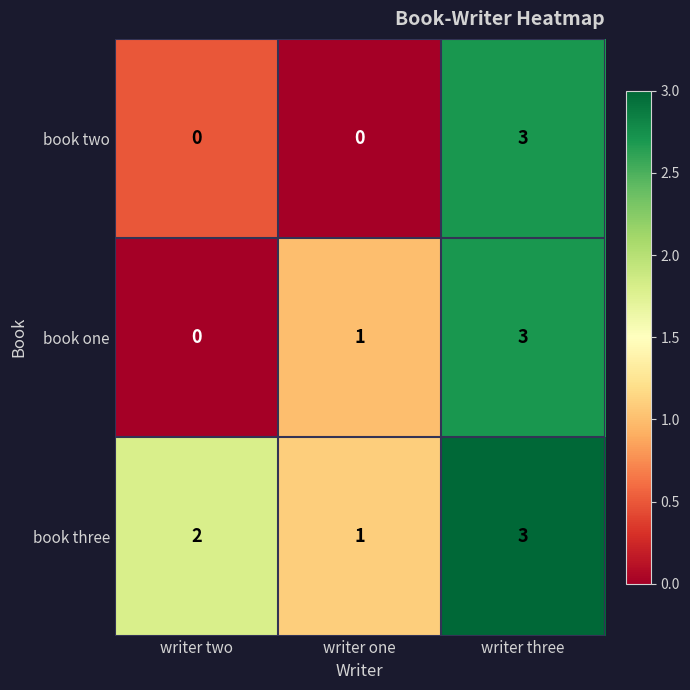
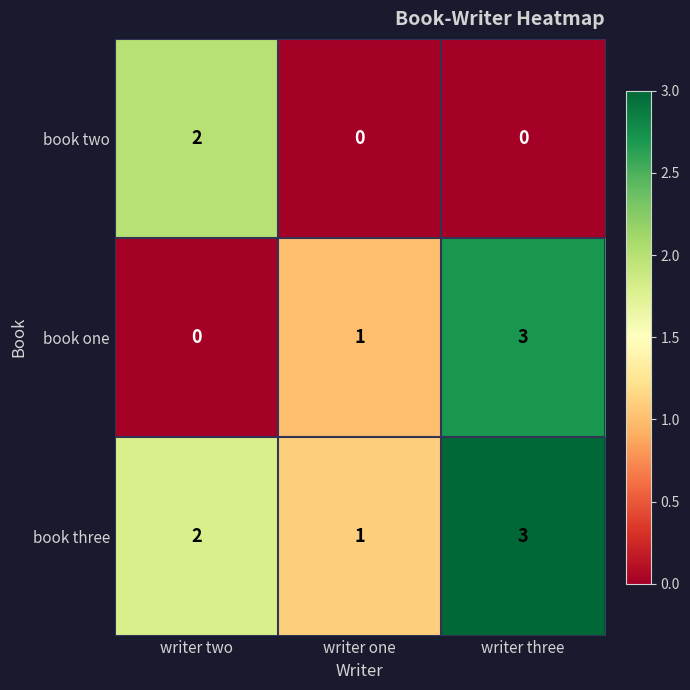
  {
    "book two": {
-     "writer two": 0,
+     "writer two": 2,
      "writer one": 0,
-     "writer three": 3
+     "writer three": 0
    },
    "book one": {
      "writer two": 0,
      "writer one": 1,
      "writer three": 3
    },
    "book three": {
      "writer two": 2,
      "writer one": 1,
      "writer three": 3
    }
  }
